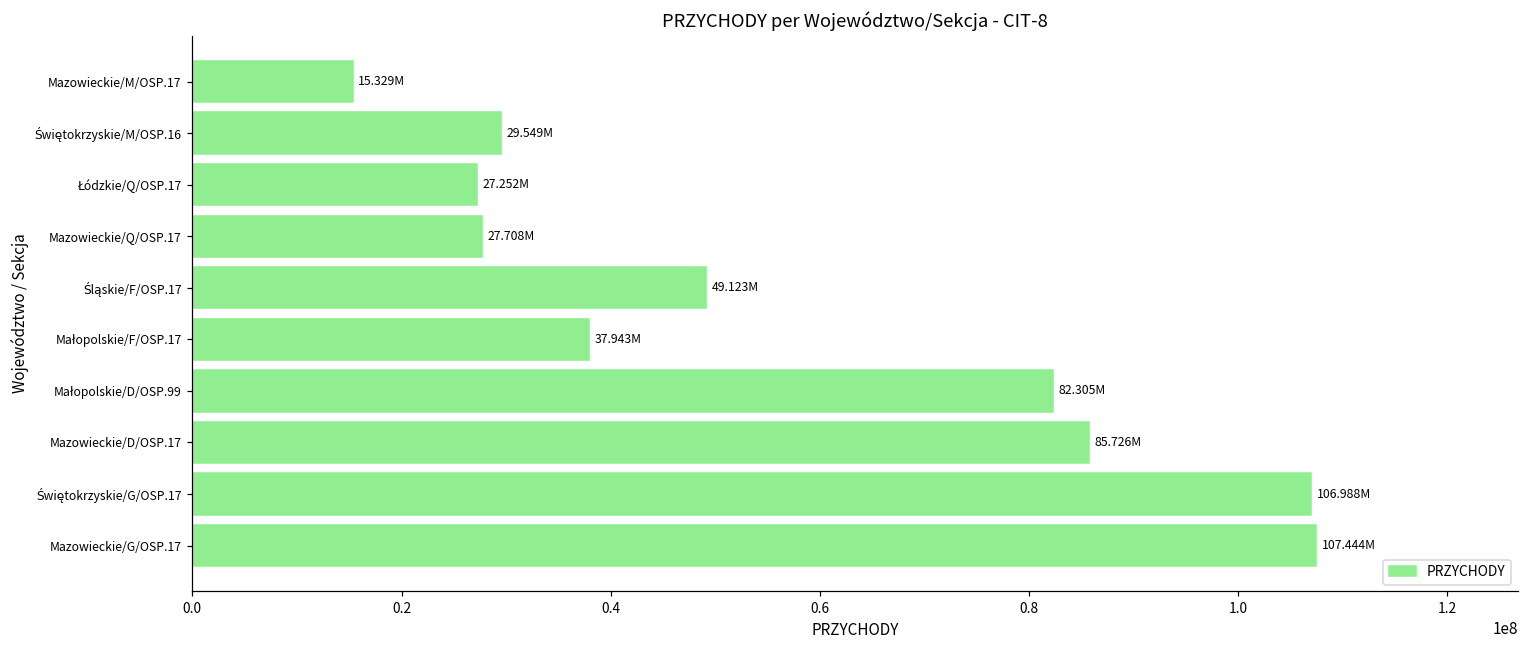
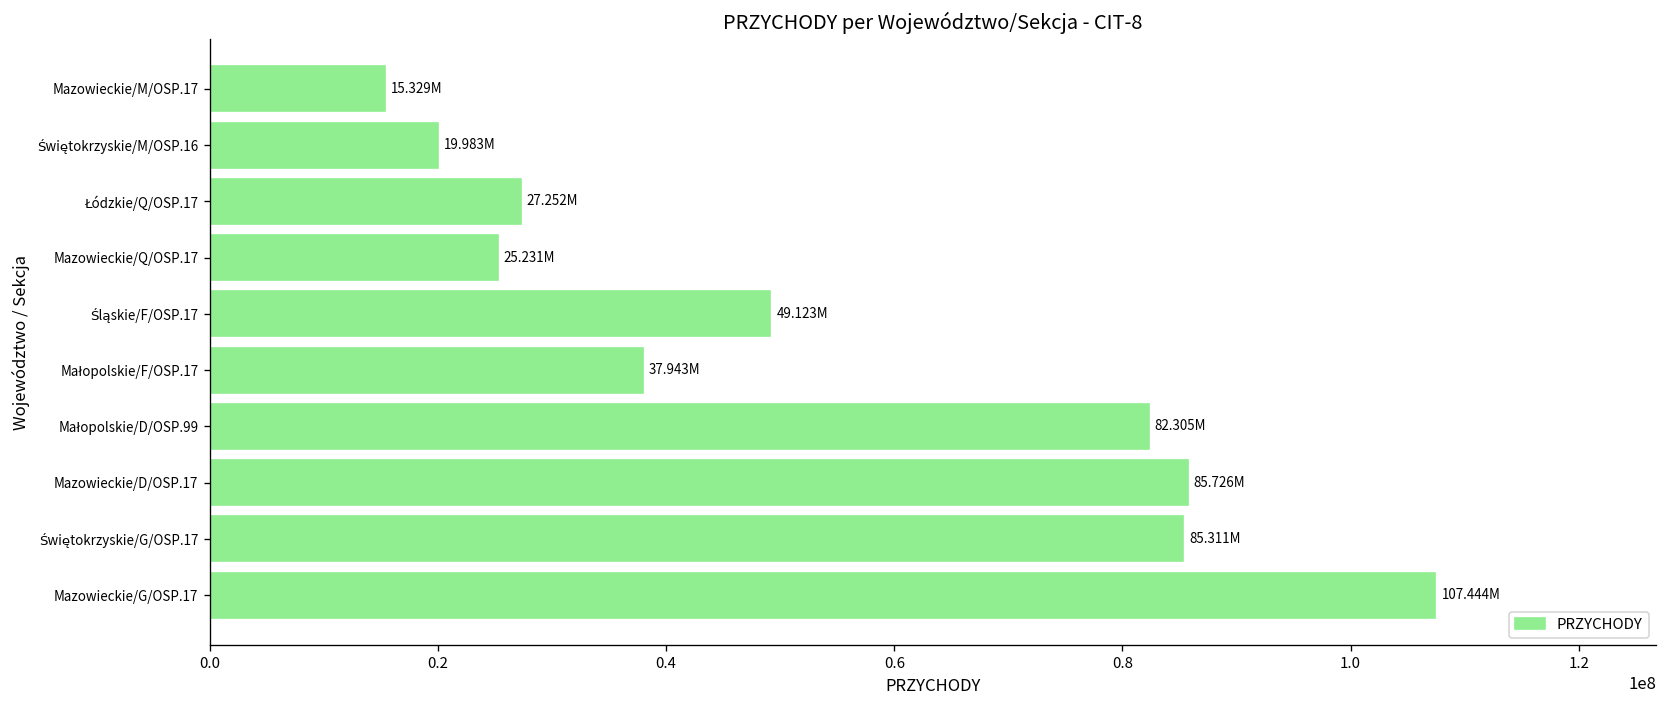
  {
    "Mazowieckie/M/OSP.17": "15.329M",
-   "Świętokrzyskie/M/OSP.16": "29.549M",
+   "Świętokrzyskie/M/OSP.16": "19.983M",
    "Łódzkie/Q/OSP.17": "27.252M",
-   "Mazowieckie/Q/OSP.17": "27.708M",
+   "Mazowieckie/Q/OSP.17": "25.231M",
    "Śląskie/F/OSP.17": "49.123M",
    "Małopolskie/F/OSP.17": "37.943M",
    "Małopolskie/D/OSP.99": "82.305M",
    "Mazowieckie/D/OSP.17": "85.726M",
-   "Świętokrzyskie/G/OSP.17": "106.988M",
+   "Świętokrzyskie/G/OSP.17": "85.311M",
    "Mazowieckie/G/OSP.17": "107.444M"
  }
